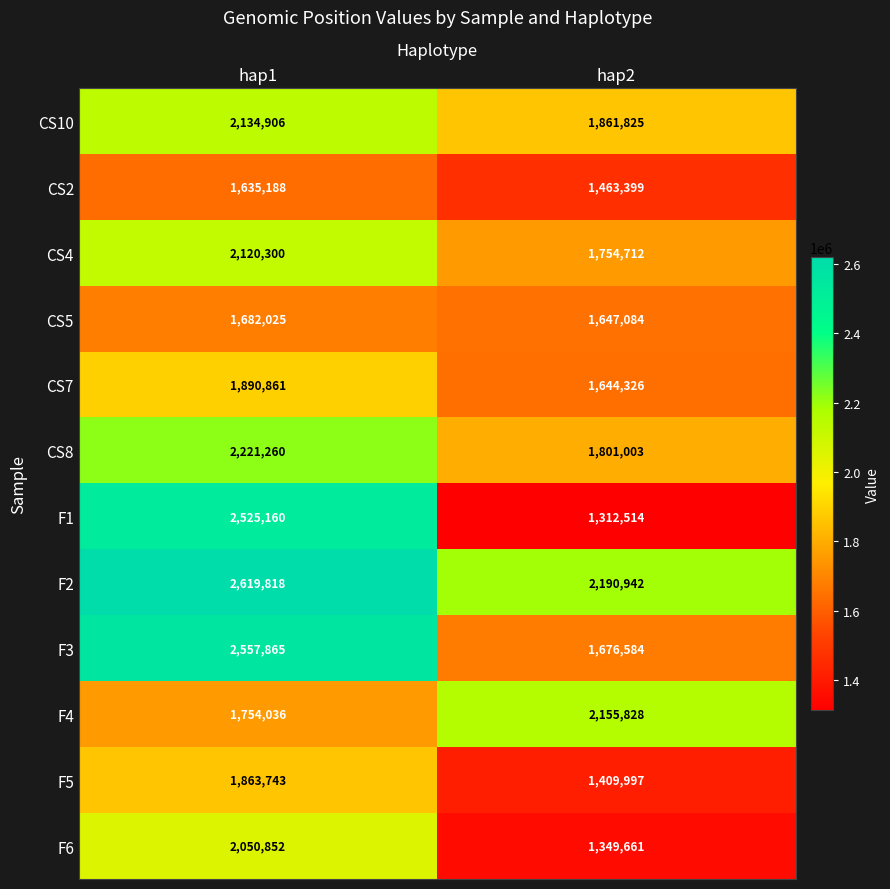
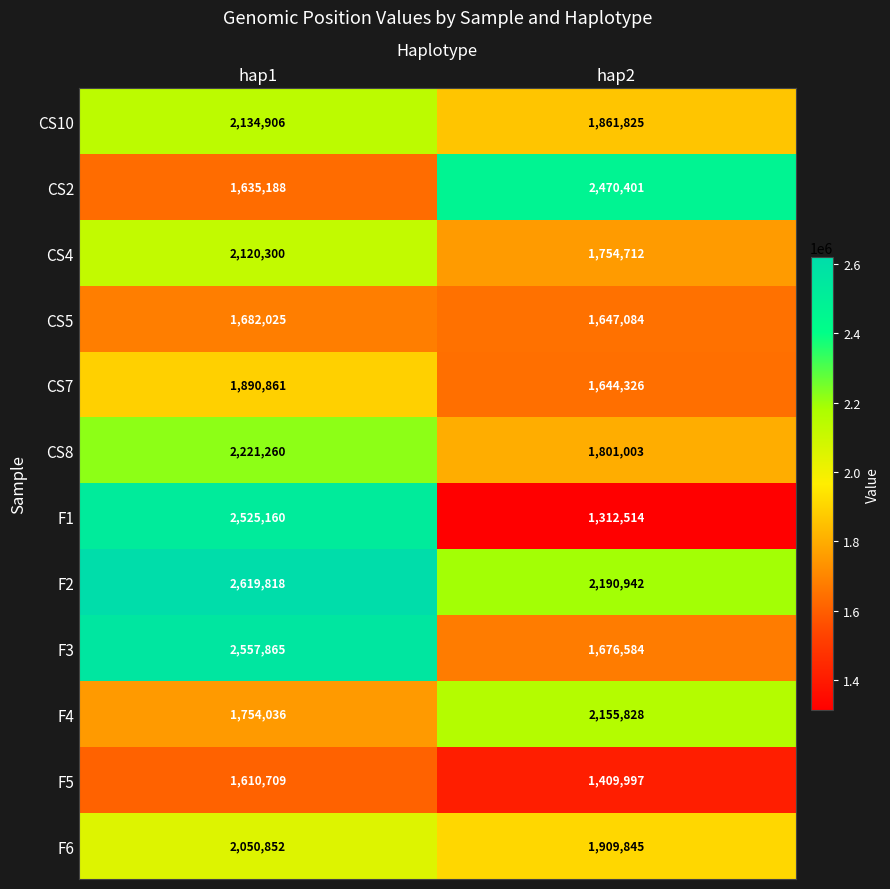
  {
    "CS10": {
      "hap1": "2,134,906",
      "hap2": "1,861,825"
    },
    "CS2": {
      "hap1": "1,635,188",
-     "hap2": "1,463,399"
+     "hap2": "2,470,401"
    },
    "CS4": {
      "hap1": "2,120,300",
      "hap2": "1,754,712"
    },
    "CS5": {
      "hap1": "1,682,025",
      "hap2": "1,647,084"
    },
    "CS7": {
      "hap1": "1,890,861",
      "hap2": "1,644,326"
    },
    "CS8": {
      "hap1": "2,221,260",
      "hap2": "1,801,003"
    },
    "F1": {
      "hap1": "2,525,160",
      "hap2": "1,312,514"
    },
    "F2": {
      "hap1": "2,619,818",
      "hap2": "2,190,942"
    },
    "F3": {
      "hap1": "2,557,865",
      "hap2": "1,676,584"
    },
    "F4": {
      "hap1": "1,754,036",
      "hap2": "2,155,828"
    },
    "F5": {
-     "hap1": "1,863,743",
+     "hap1": "1,610,709",
      "hap2": "1,409,997"
    },
    "F6": {
      "hap1": "2,050,852",
-     "hap2": "1,349,661"
+     "hap2": "1,909,845"
    }
  }
